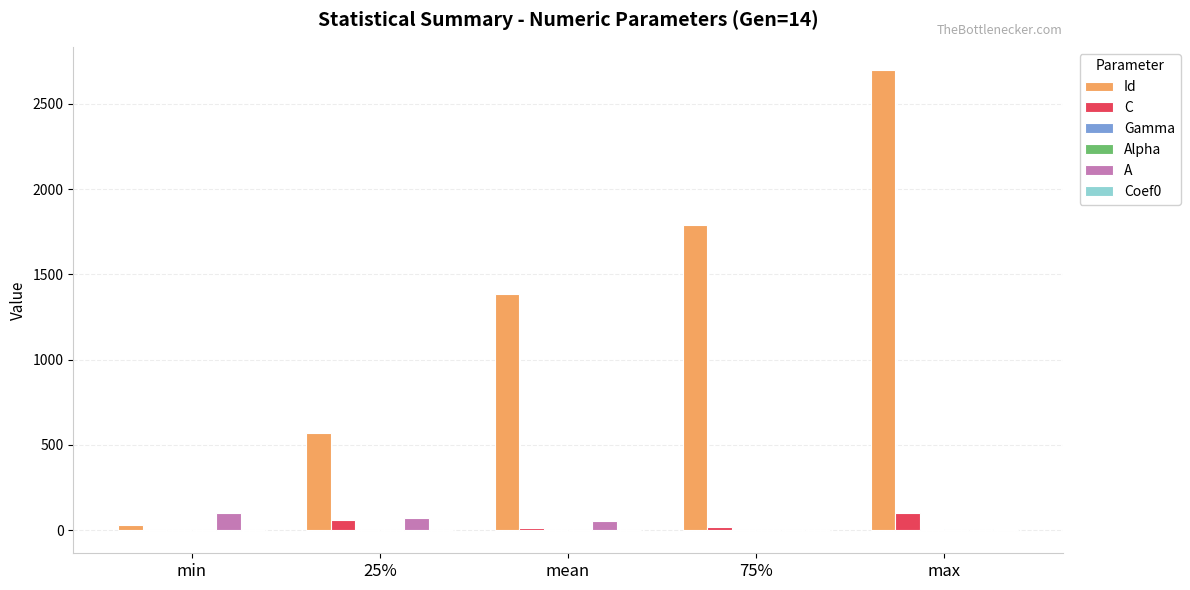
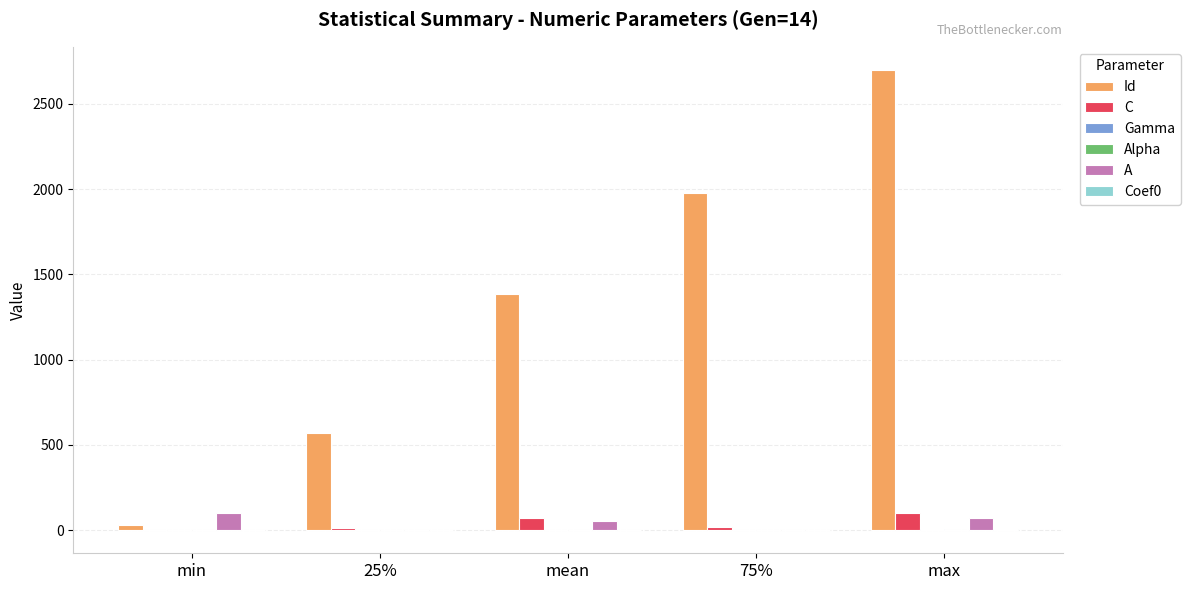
  {
    "Id": {
      "min": 30,
      "25%": 570,
      "mean": 1380,
-     "75%": 1790,
+     "75%": 1980,
      "max": 2700
    },
    "C": {
-     "25%": 60,
-     "mean": 10,
+     "25%": 10,
+     "mean": 70,
      "75%": 20,
      "max": 100
    },
    "A": {
      "min": 100,
-     "25%": 70,
+     "25%": 0,
      "mean": 50,
-     "max": 0
+     "max": 70
    }
  }
